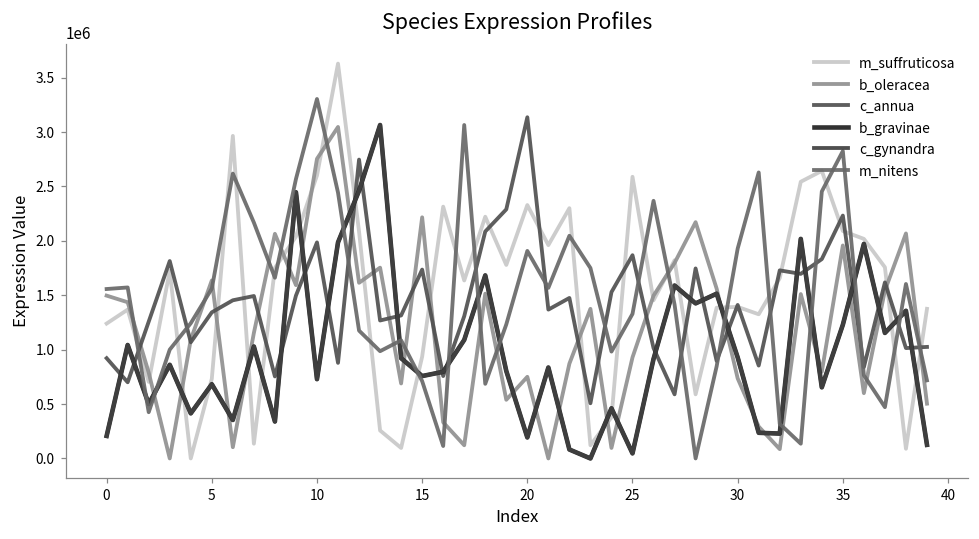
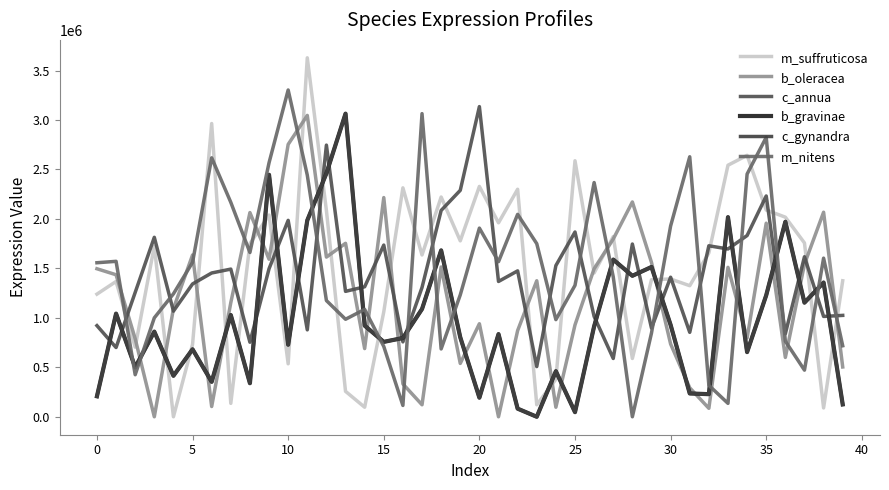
  {
    "m_suffruticosa": {
      "0": 1200000,
      "5": 700000,
-     "10": 2600000,
-     "15": 900000,
+     "10": 500000,
+     "15": 1100000,
      "20": 2300000,
      "25": 2600000,
      "35": 2100000
    },
    "b_oleracea": {
      "0": 1500000,
      "5": 1600000,
      "10": 2800000,
      "15": 2200000,
-     "20": 800000,
+     "20": 900000,
      "25": 900000,
      "30": 700000,
      "35": 2000000
    }
  }
